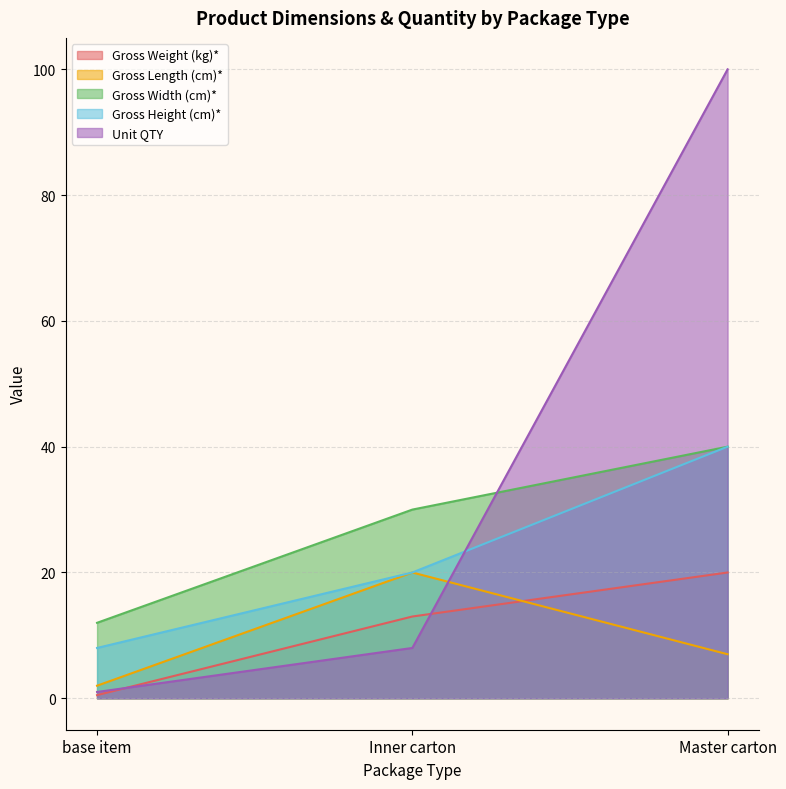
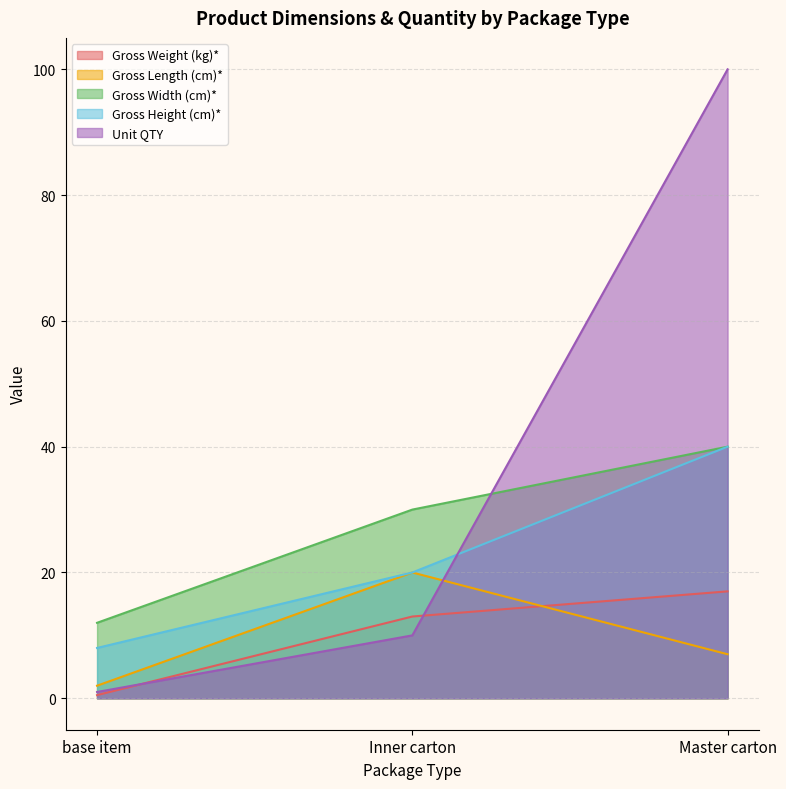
  {
    "Gross Weight (kg)*": {
      "base item": 1,
      "Inner carton": 13,
-     "Master carton": 20
+     "Master carton": 17
    },
    "Gross Length (cm)*": {
      "base item": 2,
      "Master carton": 7
    },
    "Gross Width (cm)*": {
      "base item": 12,
      "Inner carton": 30
    },
    "Gross Height (cm)*": {
      "base item": 8
    },
    "Unit QTY": {
      "base item": 1,
-     "Inner carton": 8,
+     "Inner carton": 10,
      "Master carton": 100
    }
  }
